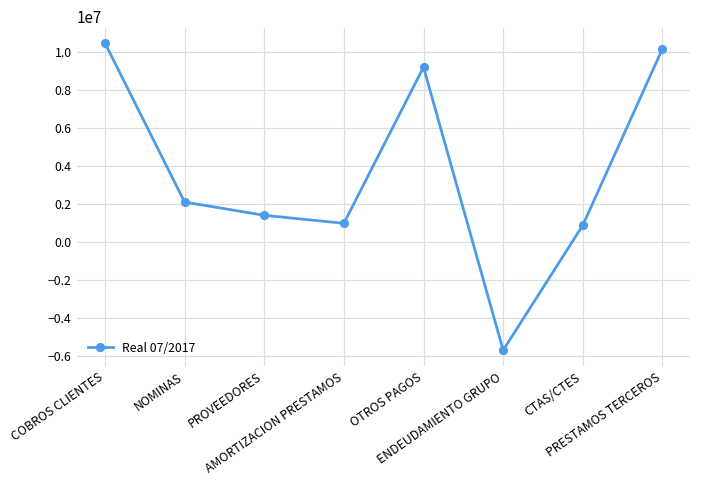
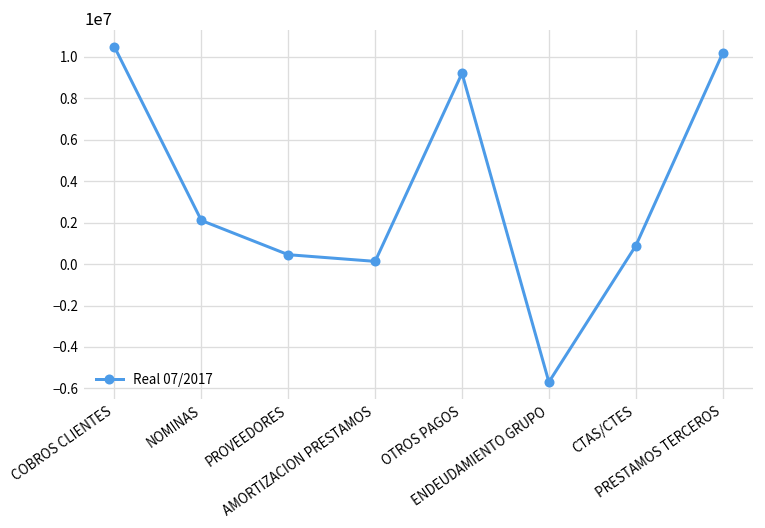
  {
    "COBROS CLIENTES": 10500000,
    "NOMINAS": 2100000,
-   "PROVEEDORES": 1400000,
-   "AMORTIZACION PRESTAMOS": 1000000,
+   "PROVEEDORES": 500000,
+   "AMORTIZACION PRESTAMOS": 100000,
    "OTROS PAGOS": 9200000,
    "ENDEUDAMIENTO GRUPO": -5700000,
    "CTAS/CTES": 900000,
    "PRESTAMOS TERCEROS": 10200000
  }
